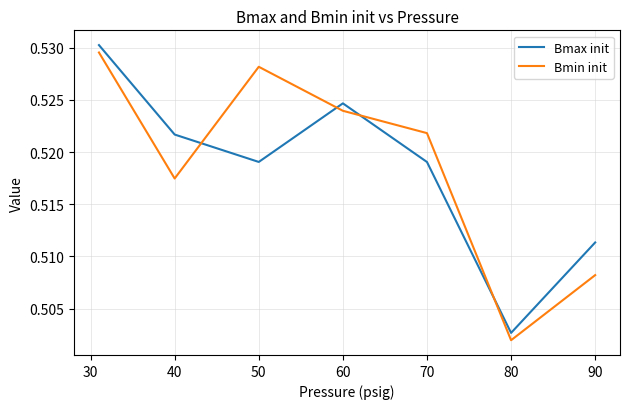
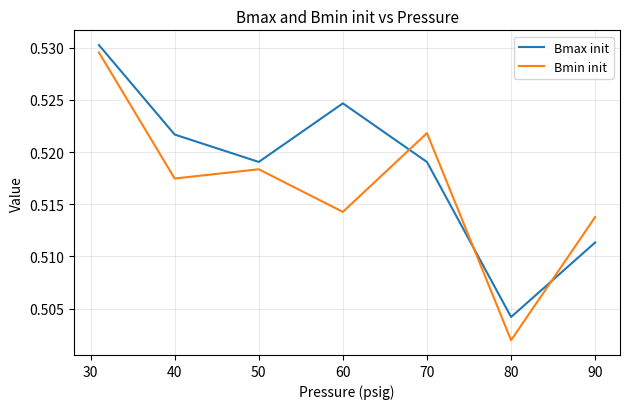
  {
    "Bmax init": {
      "40": 0.5217,
      "50": 0.5191,
      "60": 0.5247,
      "70": 0.5190,
-     "80": 0.5027,
+     "80": 0.5042,
      "90": 0.5113
    },
    "Bmin init": {
      "40": 0.5175,
-     "50": 0.5282,
-     "60": 0.5240,
+     "50": 0.5184,
+     "60": 0.5143,
      "70": 0.5218,
      "80": 0.5020,
-     "90": 0.5082
+     "90": 0.5138
    }
  }
